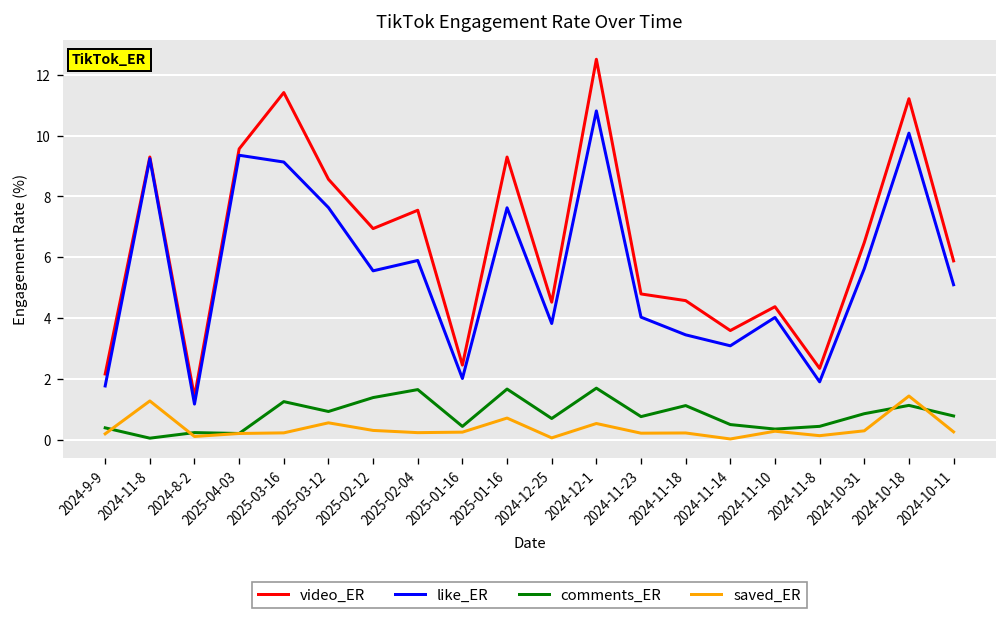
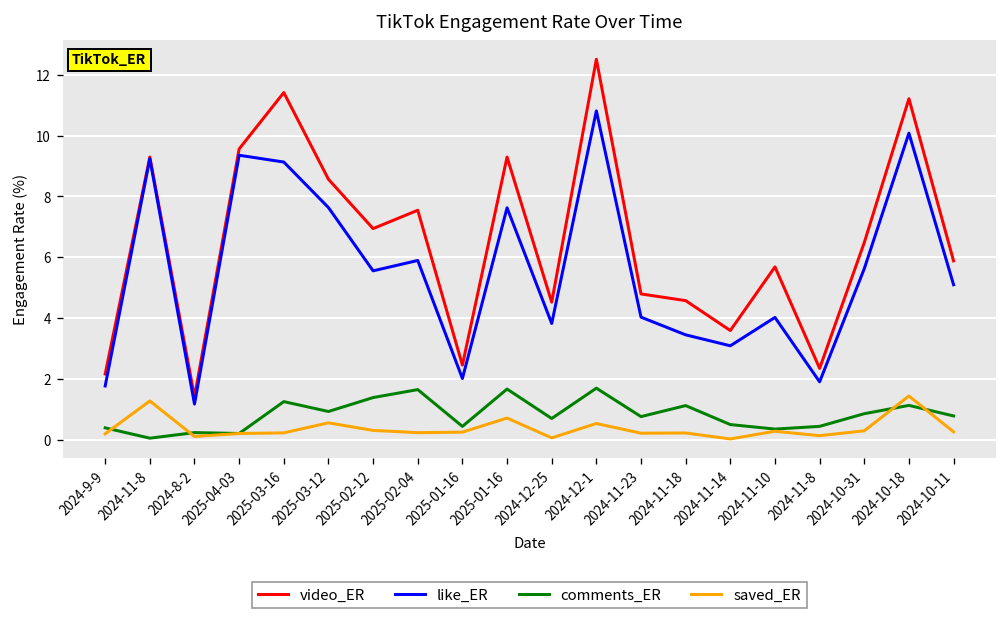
  {
    "video_ER": {
      "2024-9-9": 2.2,
      "2024-8-2": 1.4,
      "2025-04-03": 9.6,
      "2025-03-16": 11.4,
      "2025-03-12": 8.6,
      "2025-02-12": 6.9,
      "2025-02-04": 7.5,
      "2024-12-25": 4.5,
      "2024-12-1": 12.5,
      "2024-11-23": 4.8,
      "2024-11-18": 4.6,
      "2024-11-14": 3.6,
-     "2024-11-10": 4.4,
+     "2024-11-10": 5.7,
      "2024-10-31": 6.5,
      "2024-10-18": 11.2,
      "2024-10-11": 5.9
    },
    "like_ER": {
      "2024-9-9": 1.8,
      "2024-8-2": 1.2,
      "2025-04-03": 9.4,
      "2025-03-16": 9.1,
      "2025-03-12": 7.6,
      "2025-02-12": 5.6,
      "2025-02-04": 5.9,
      "2024-12-25": 3.8,
      "2024-12-1": 10.8,
      "2024-11-23": 4.0,
      "2024-11-18": 3.5,
      "2024-11-14": 3.1,
      "2024-11-10": 4.0,
      "2024-10-31": 5.6,
      "2024-10-18": 10.1,
      "2024-10-11": 5.1
    },
    "comments_ER": {
      "2024-9-9": 0.4,
      "2024-8-2": 0.2,
      "2025-03-16": 1.3,
      "2025-03-12": 0.9,
      "2025-02-12": 1.4,
      "2025-02-04": 1.7,
      "2024-12-25": 0.7,
      "2024-12-1": 1.7,
      "2024-11-23": 0.8,
      "2024-11-18": 1.1,
      "2024-11-14": 0.5,
      "2024-10-31": 0.9,
      "2024-10-18": 1.1,
      "2024-10-11": 0.8
    },
    "saved_ER": {
      "2024-9-9": 0.2,
      "2024-8-2": 0.1,
      "2025-03-16": 0.2,
      "2025-03-12": 0.6,
      "2025-02-12": 0.3,
      "2025-02-04": 0.2,
      "2024-12-25": 0.1,
      "2024-12-1": 0.5,
      "2024-11-23": 0.2,
      "2024-11-18": 0.2,
      "2024-11-14": 0.0,
      "2024-10-31": 0.3,
      "2024-10-18": 1.4,
      "2024-10-11": 0.3
    }
  }
